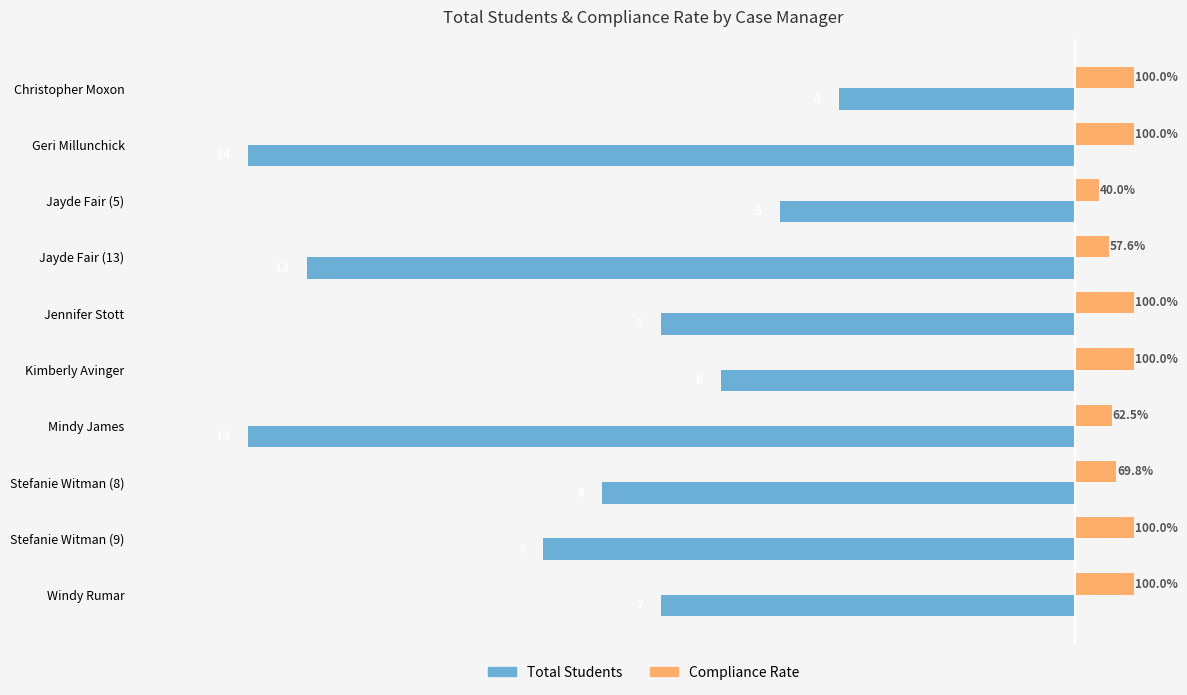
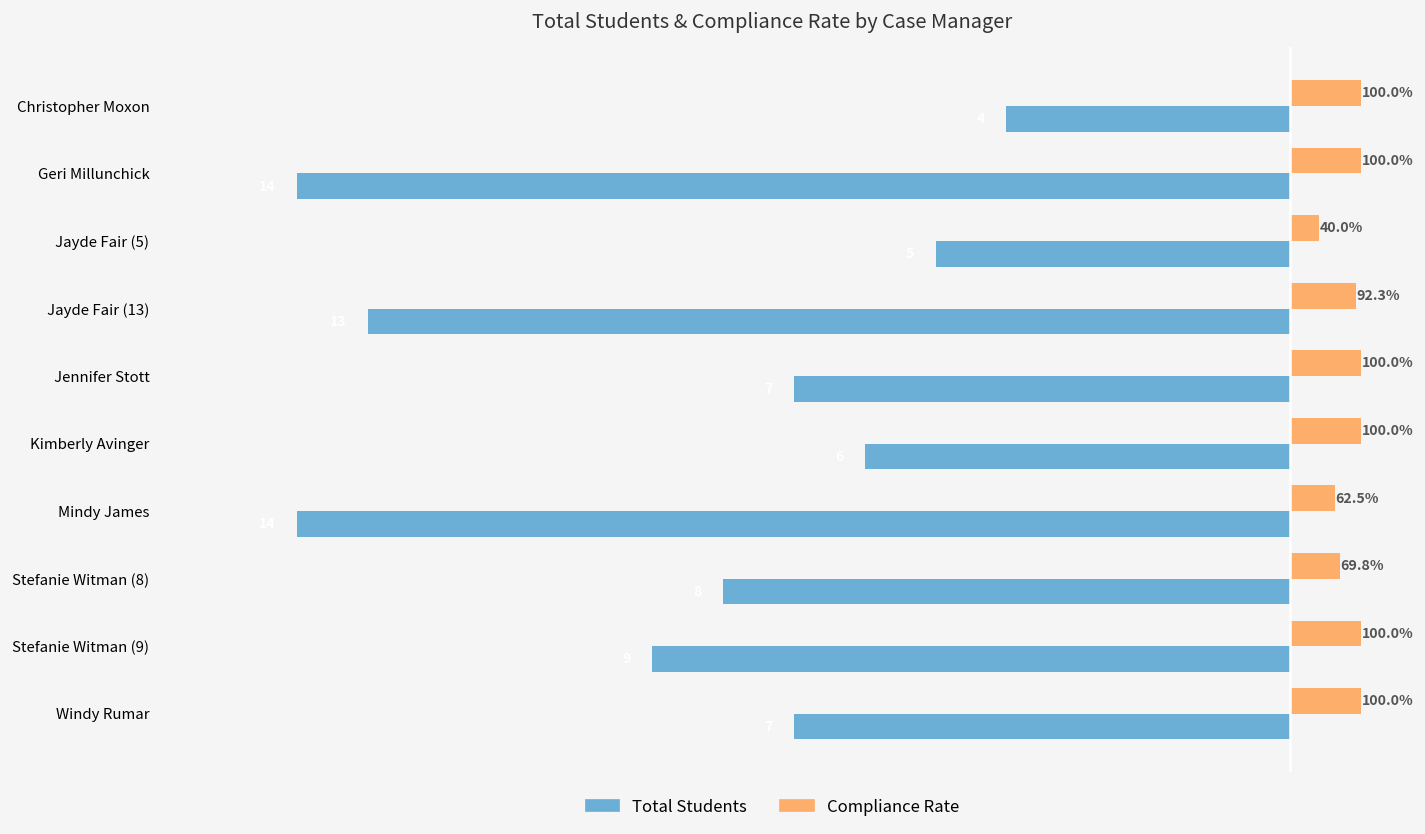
  {
    "Compliance Rate": {
      "Christopher Moxon": "100.0%",
      "Geri Millunchick": "100.0%",
      "Jayde Fair (5)": "40.0%",
-     "Jayde Fair (13)": "57.6%",
+     "Jayde Fair (13)": "92.3%",
      "Jennifer Stott": "100.0%",
      "Kimberly Avinger": "100.0%",
      "Mindy James": "62.5%",
      "Stefanie Witman (8)": "69.8%",
      "Stefanie Witman (9)": "100.0%",
      "Windy Rumar": "100.0%"
    }
  }
